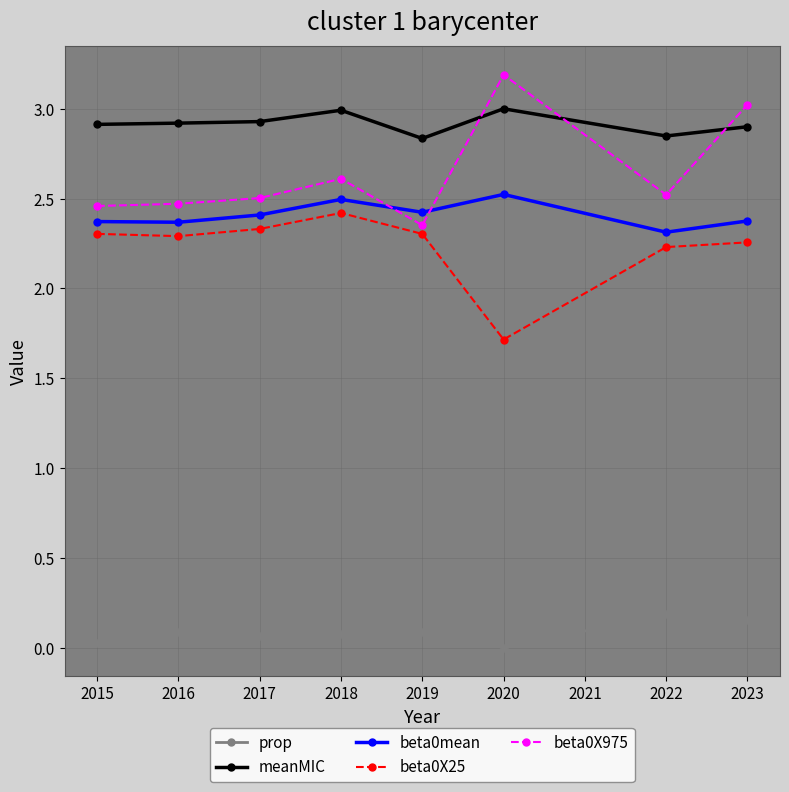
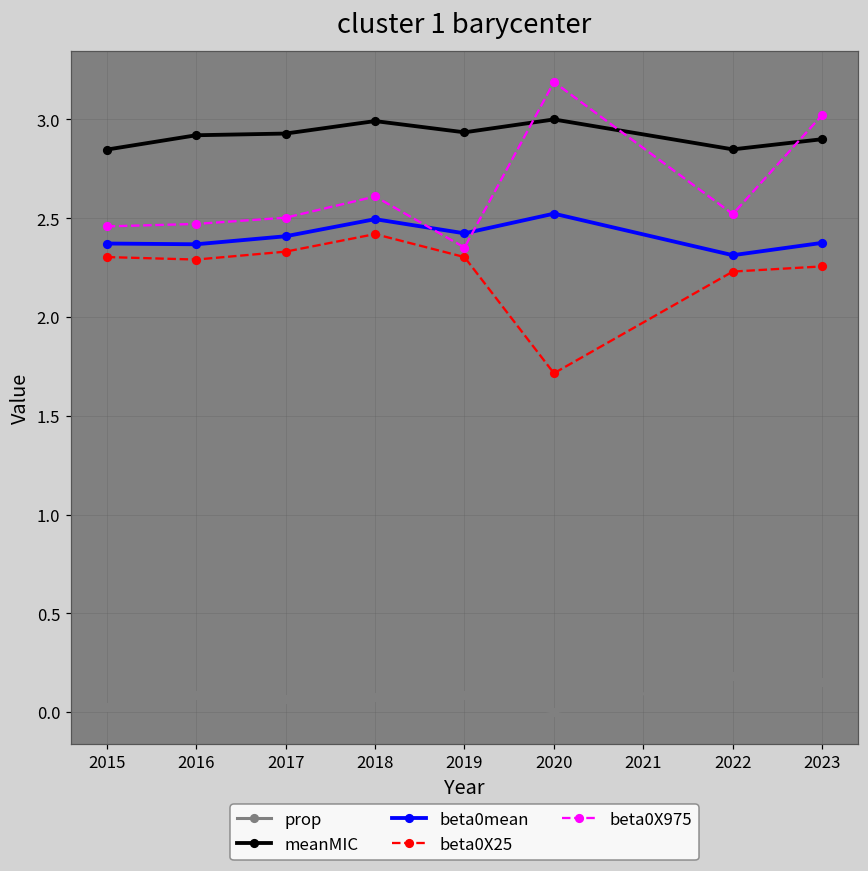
  {
    "prop": {
      "2015": 0.03,
      "2016": 0.09,
      "2017": 0.07,
      "2018": 0.08,
      "2019": 0.09,
      "2020": 0.00,
      "2022": 0.19,
      "2023": 0.15
    },
    "meanMIC": {
-     "2015": 2.91,
+     "2015": 2.85,
      "2016": 2.92,
      "2017": 2.93,
      "2018": 2.99,
-     "2019": 2.83,
+     "2019": 2.93,
      "2020": 3.00,
      "2022": 2.85,
      "2023": 2.90
    },
    "beta0mean": {
      "2015": 2.37,
      "2016": 2.37,
      "2017": 2.41,
      "2018": 2.50,
      "2019": 2.42,
      "2020": 2.52,
      "2022": 2.31,
      "2023": 2.38
    },
    "beta0X25": {
      "2015": 2.30,
      "2016": 2.29,
      "2017": 2.33,
      "2018": 2.42,
      "2019": 2.30,
      "2020": 1.72,
      "2022": 2.23,
      "2023": 2.26
    },
    "beta0X975": {
      "2015": 2.46,
      "2016": 2.47,
      "2017": 2.50,
      "2018": 2.61,
      "2019": 2.35,
      "2020": 3.19,
      "2022": 2.52,
      "2023": 3.02
    }
  }
